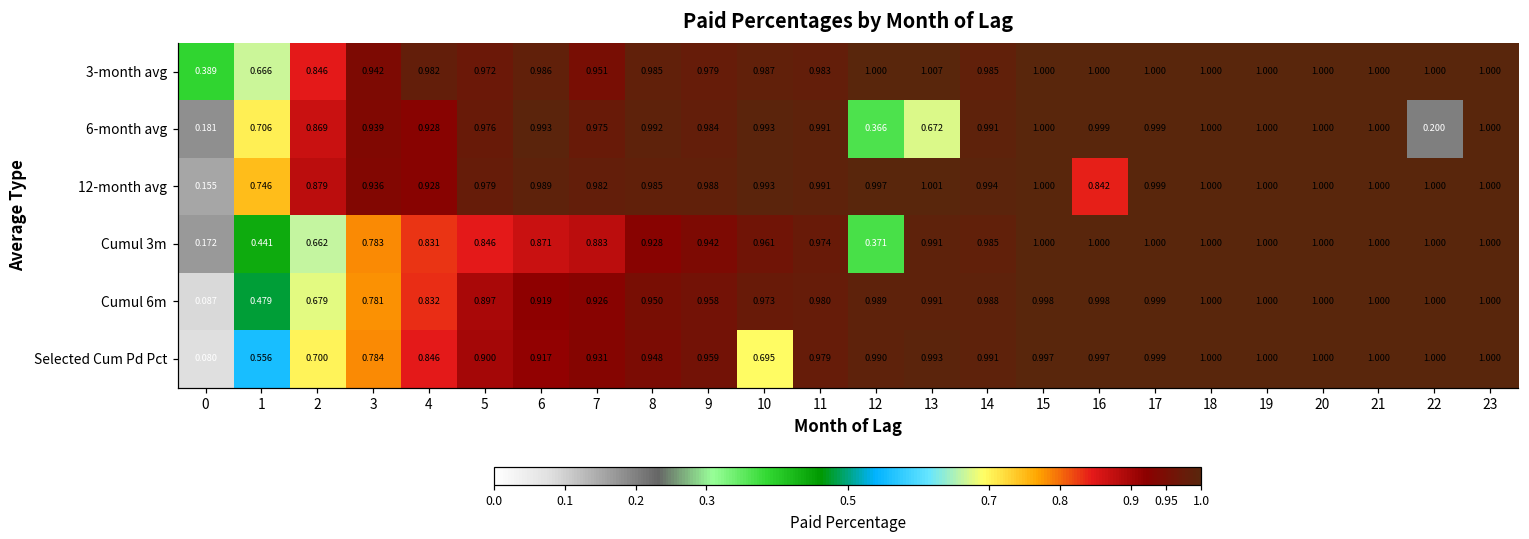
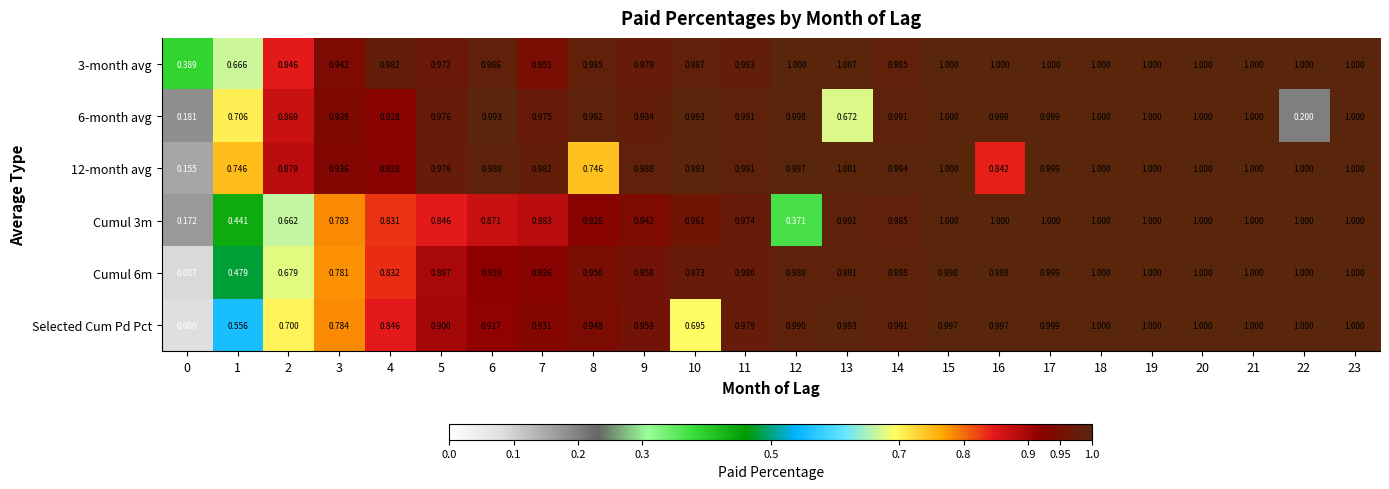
  {
    "3-month avg": {
      "0": 0.389,
      "1": 0.666,
      "2": 0.846,
      "3": 0.942,
      "4": 0.982,
      "5": 0.972,
      "6": 0.986,
      "7": 0.951,
      "8": 0.985,
      "9": 0.979,
      "10": 0.987,
      "11": 0.983,
      "12": 1.000,
      "13": 1.007,
      "14": 0.985,
      "15": 1.000,
      "16": 1.000,
      "17": 1.000,
      "18": 1.000,
      "19": 1.000,
      "20": 1.000,
      "21": 1.000,
      "22": 1.000,
      "23": 1.000
    },
    "6-month avg": {
      "0": 0.181,
      "1": 0.706,
      "2": 0.869,
      "3": 0.939,
      "4": 0.928,
      "5": 0.976,
      "6": 0.993,
      "7": 0.975,
      "8": 0.992,
      "9": 0.984,
      "10": 0.993,
      "11": 0.991,
-     "12": 0.366,
+     "12": 0.998,
      "13": 0.672,
      "14": 0.991,
      "15": 1.000,
      "16": 0.999,
      "17": 0.999,
      "18": 1.000,
      "19": 1.000,
      "20": 1.000,
      "21": 1.000,
      "22": 0.200,
      "23": 1.000
    },
    "12-month avg": {
      "0": 0.155,
      "1": 0.746,
      "2": 0.879,
      "3": 0.936,
      "4": 0.928,
      "5": 0.979,
      "6": 0.989,
      "7": 0.982,
-     "8": 0.985,
+     "8": 0.746,
      "9": 0.988,
      "10": 0.993,
      "11": 0.991,
      "12": 0.997,
      "13": 1.001,
      "14": 0.994,
      "15": 1.000,
      "16": 0.842,
      "17": 0.999,
      "18": 1.000,
      "19": 1.000,
      "20": 1.000,
      "21": 1.000,
      "22": 1.000,
      "23": 1.000
    },
    "Cumul 3m": {
      "0": 0.172,
      "1": 0.441,
      "2": 0.662,
      "3": 0.783,
      "4": 0.831,
      "5": 0.846,
      "6": 0.871,
      "7": 0.883,
      "8": 0.928,
      "9": 0.942,
      "10": 0.961,
      "11": 0.974,
      "12": 0.371,
      "13": 0.991,
      "14": 0.985,
      "15": 1.000,
      "16": 1.000,
      "17": 1.000,
      "18": 1.000,
      "19": 1.000,
      "20": 1.000,
      "21": 1.000,
      "22": 1.000,
      "23": 1.000
    },
    "Cumul 6m": {
      "1": 0.479,
      "2": 0.679,
      "3": 0.781,
      "4": 0.832,
      "5": 0.897,
      "6": 0.919,
      "7": 0.926,
      "8": 0.950,
      "9": 0.958,
      "10": 0.973,
      "11": 0.980,
      "12": 0.989,
      "13": 0.991,
      "14": 0.988,
      "15": 0.998,
      "16": 0.998,
      "17": 0.999,
      "18": 1.000,
      "19": 1.000,
      "20": 1.000,
      "21": 1.000,
      "22": 1.000,
      "23": 1.000
    },
    "Selected Cum Pd Pct": {
      "1": 0.556,
      "2": 0.700,
      "3": 0.784,
      "4": 0.846,
      "5": 0.900,
      "6": 0.917,
      "7": 0.931,
      "8": 0.948,
      "9": 0.959,
      "10": 0.695,
      "11": 0.979,
      "12": 0.990,
      "13": 0.993,
      "14": 0.991,
      "15": 0.997,
      "16": 0.997,
      "17": 0.999,
      "18": 1.000,
      "19": 1.000,
      "20": 1.000,
      "21": 1.000,
      "22": 1.000,
      "23": 1.000
    }
  }
